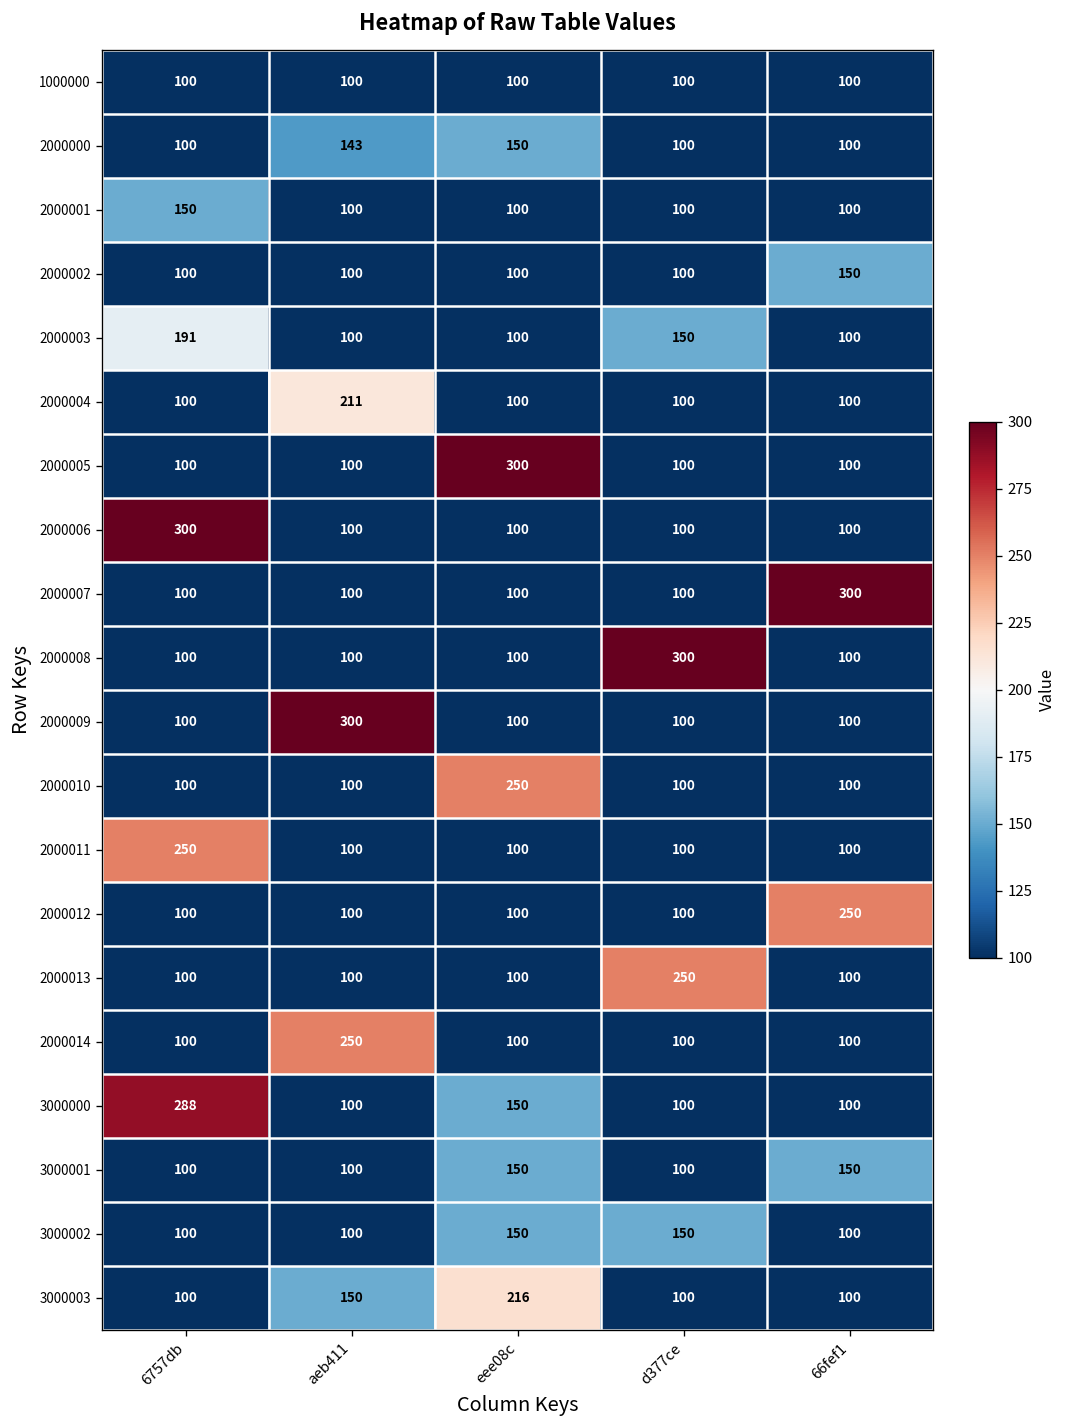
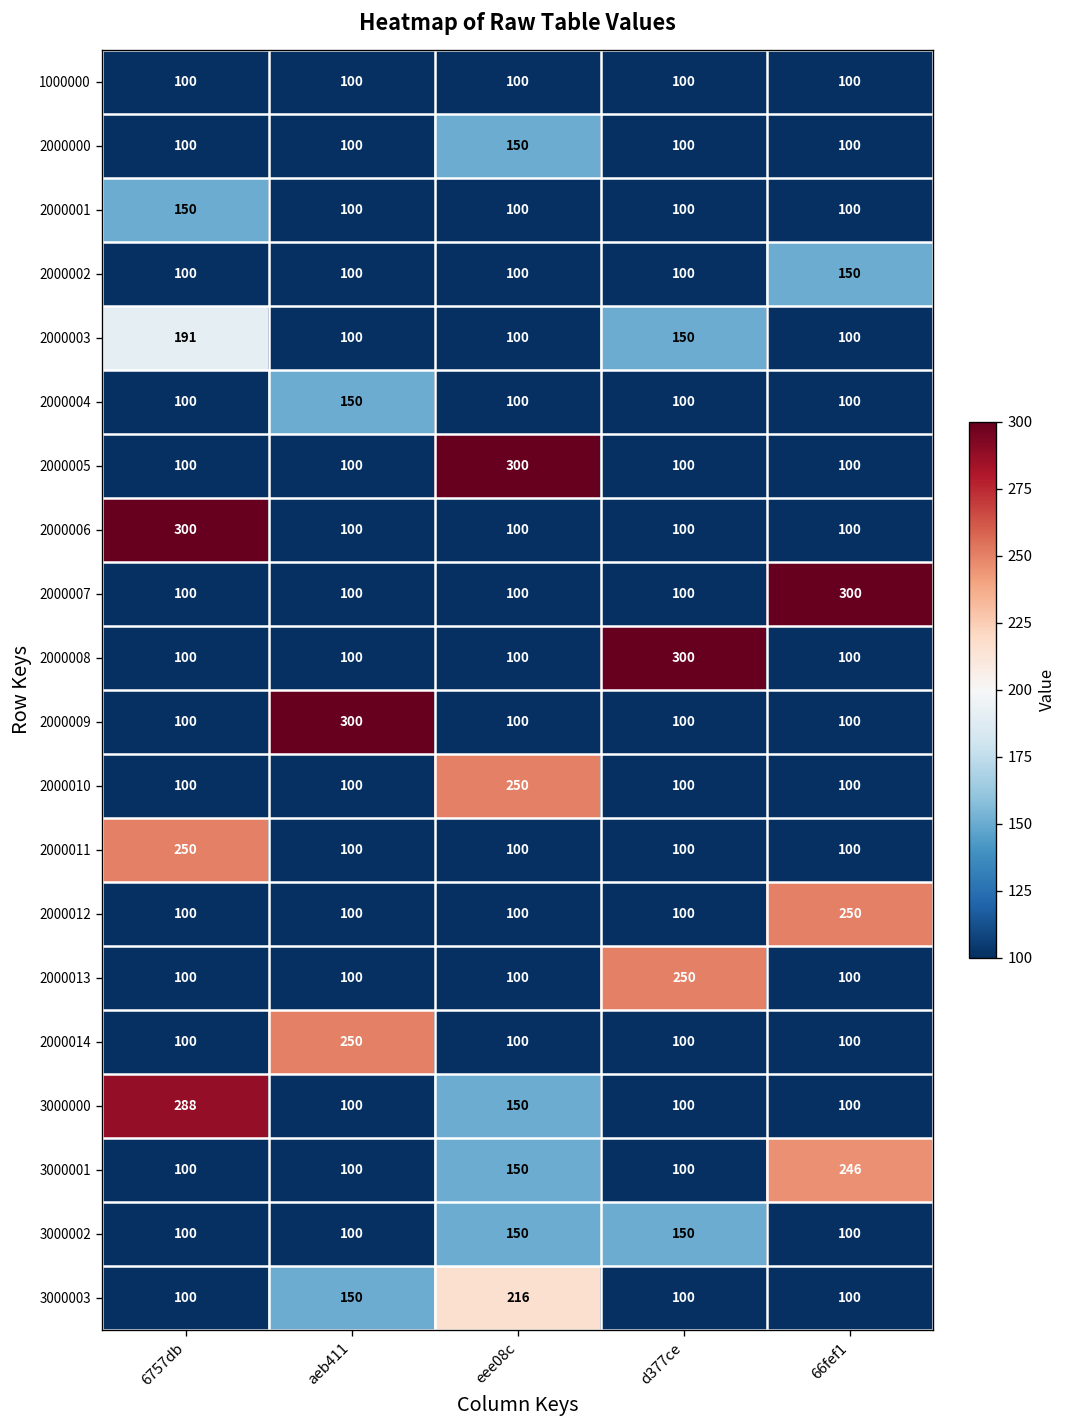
  {
    "1000000": {
      "6757db": 100,
      "aeb411": 100,
      "eee08c": 100,
      "d377ce": 100,
      "66fef1": 100
    },
    "2000000": {
      "6757db": 100,
-     "aeb411": 143,
+     "aeb411": 100,
      "eee08c": 150,
      "d377ce": 100,
      "66fef1": 100
    },
    "2000001": {
      "6757db": 150,
      "aeb411": 100,
      "eee08c": 100,
      "d377ce": 100,
      "66fef1": 100
    },
    "2000002": {
      "6757db": 100,
      "aeb411": 100,
      "eee08c": 100,
      "d377ce": 100,
      "66fef1": 150
    },
    "2000003": {
      "6757db": 191,
      "aeb411": 100,
      "eee08c": 100,
      "d377ce": 150,
      "66fef1": 100
    },
    "2000004": {
      "6757db": 100,
-     "aeb411": 211,
+     "aeb411": 150,
      "eee08c": 100,
      "d377ce": 100,
      "66fef1": 100
    },
    "2000005": {
      "6757db": 100,
      "aeb411": 100,
      "eee08c": 300,
      "d377ce": 100,
      "66fef1": 100
    },
    "2000006": {
      "6757db": 300,
      "aeb411": 100,
      "eee08c": 100,
      "d377ce": 100,
      "66fef1": 100
    },
    "2000007": {
      "6757db": 100,
      "aeb411": 100,
      "eee08c": 100,
      "d377ce": 100,
      "66fef1": 300
    },
    "2000008": {
      "6757db": 100,
      "aeb411": 100,
      "eee08c": 100,
      "d377ce": 300,
      "66fef1": 100
    },
    "2000009": {
      "6757db": 100,
      "aeb411": 300,
      "eee08c": 100,
      "d377ce": 100,
      "66fef1": 100
    },
    "2000010": {
      "6757db": 100,
      "aeb411": 100,
      "eee08c": 250,
      "d377ce": 100,
      "66fef1": 100
    },
    "2000011": {
      "6757db": 250,
      "aeb411": 100,
      "eee08c": 100,
      "d377ce": 100,
      "66fef1": 100
    },
    "2000012": {
      "6757db": 100,
      "aeb411": 100,
      "eee08c": 100,
      "d377ce": 100,
      "66fef1": 250
    },
    "2000013": {
      "6757db": 100,
      "aeb411": 100,
      "eee08c": 100,
      "d377ce": 250,
      "66fef1": 100
    },
    "2000014": {
      "6757db": 100,
      "aeb411": 250,
      "eee08c": 100,
      "d377ce": 100,
      "66fef1": 100
    },
    "3000000": {
      "6757db": 288,
      "aeb411": 100,
      "eee08c": 150,
      "d377ce": 100,
      "66fef1": 100
    },
    "3000001": {
      "6757db": 100,
      "aeb411": 100,
      "eee08c": 150,
      "d377ce": 100,
-     "66fef1": 150
+     "66fef1": 246
    },
    "3000002": {
      "6757db": 100,
      "aeb411": 100,
      "eee08c": 150,
      "d377ce": 150,
      "66fef1": 100
    },
    "3000003": {
      "6757db": 100,
      "aeb411": 150,
      "eee08c": 216,
      "d377ce": 100,
      "66fef1": 100
    }
  }
